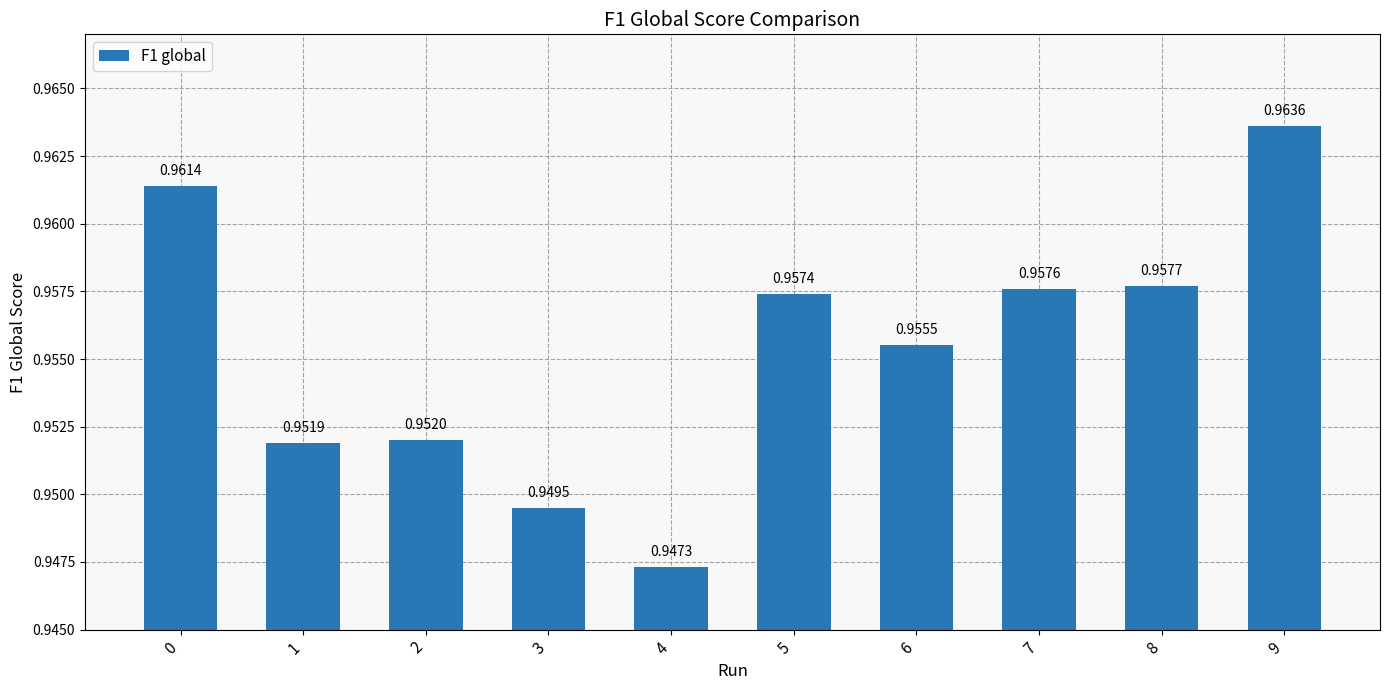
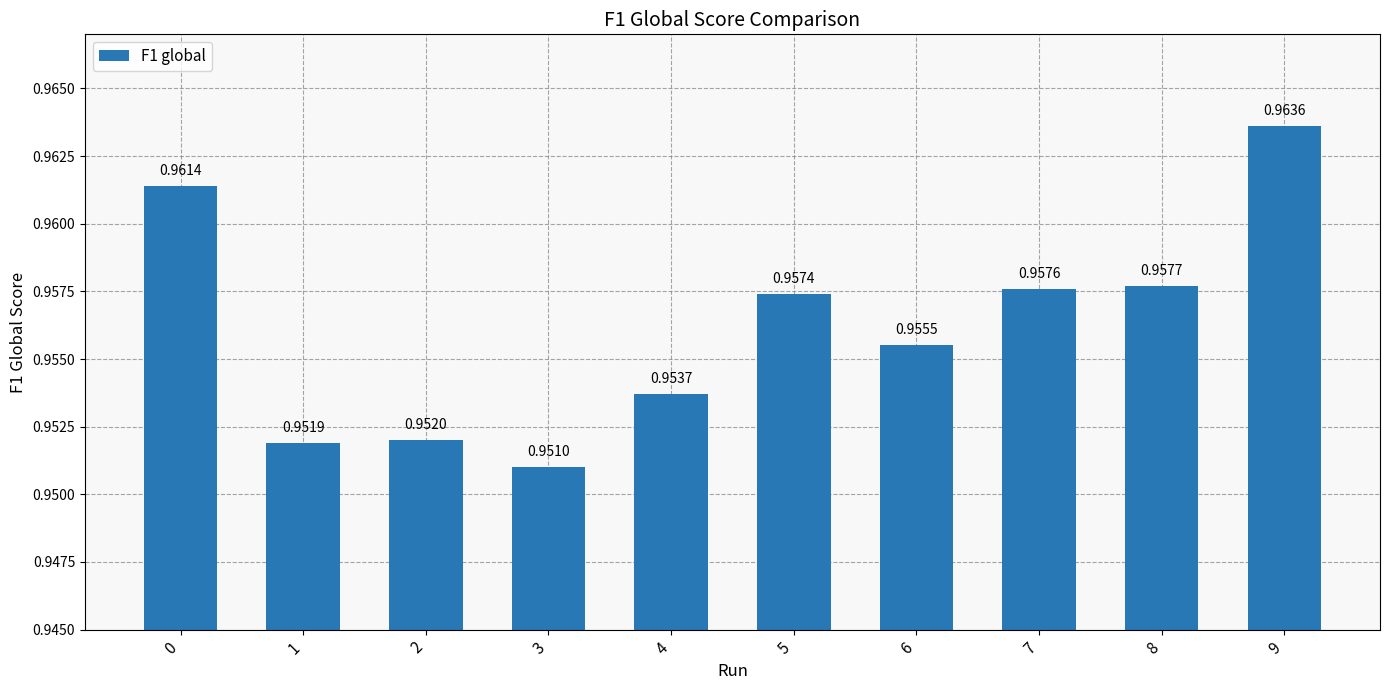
  {
    "0": 0.9614,
    "1": 0.9519,
    "2": 0.9520,
-   "3": 0.9495,
-   "4": 0.9473,
+   "3": 0.9510,
+   "4": 0.9537,
    "5": 0.9574,
    "6": 0.9555,
    "7": 0.9576,
    "8": 0.9577,
    "9": 0.9636
  }
